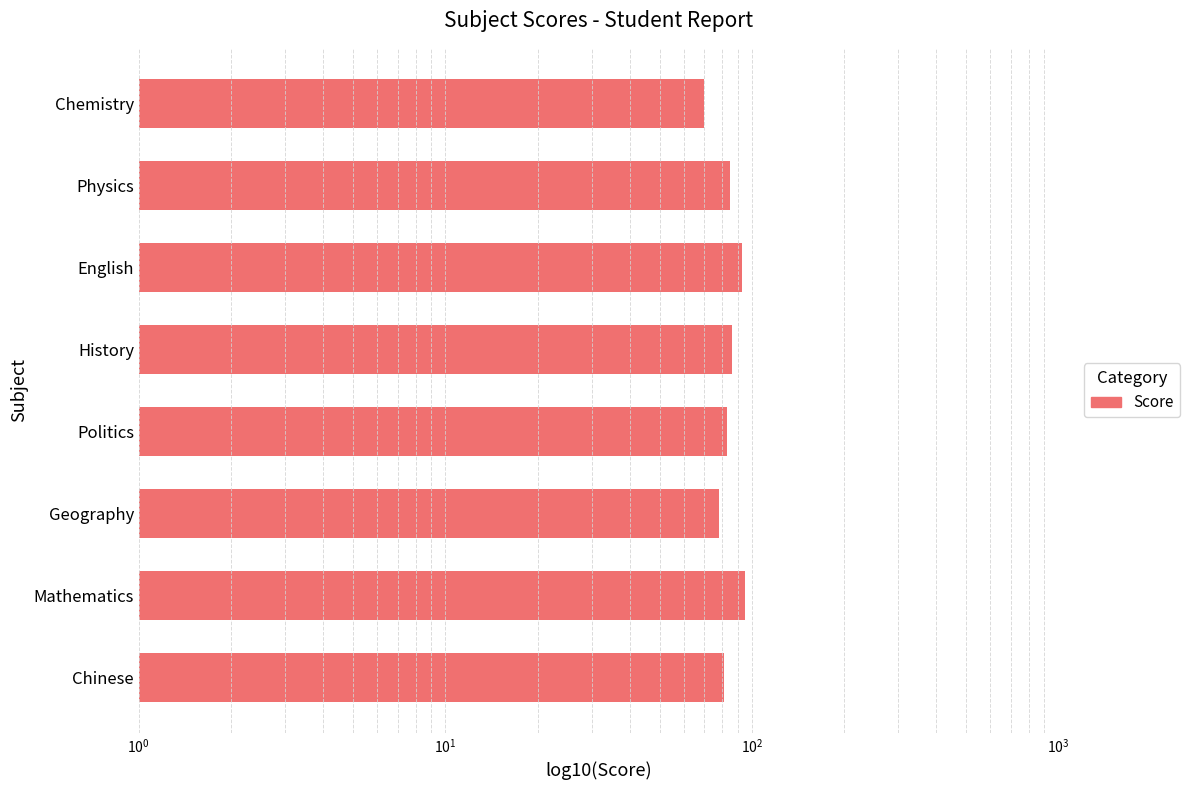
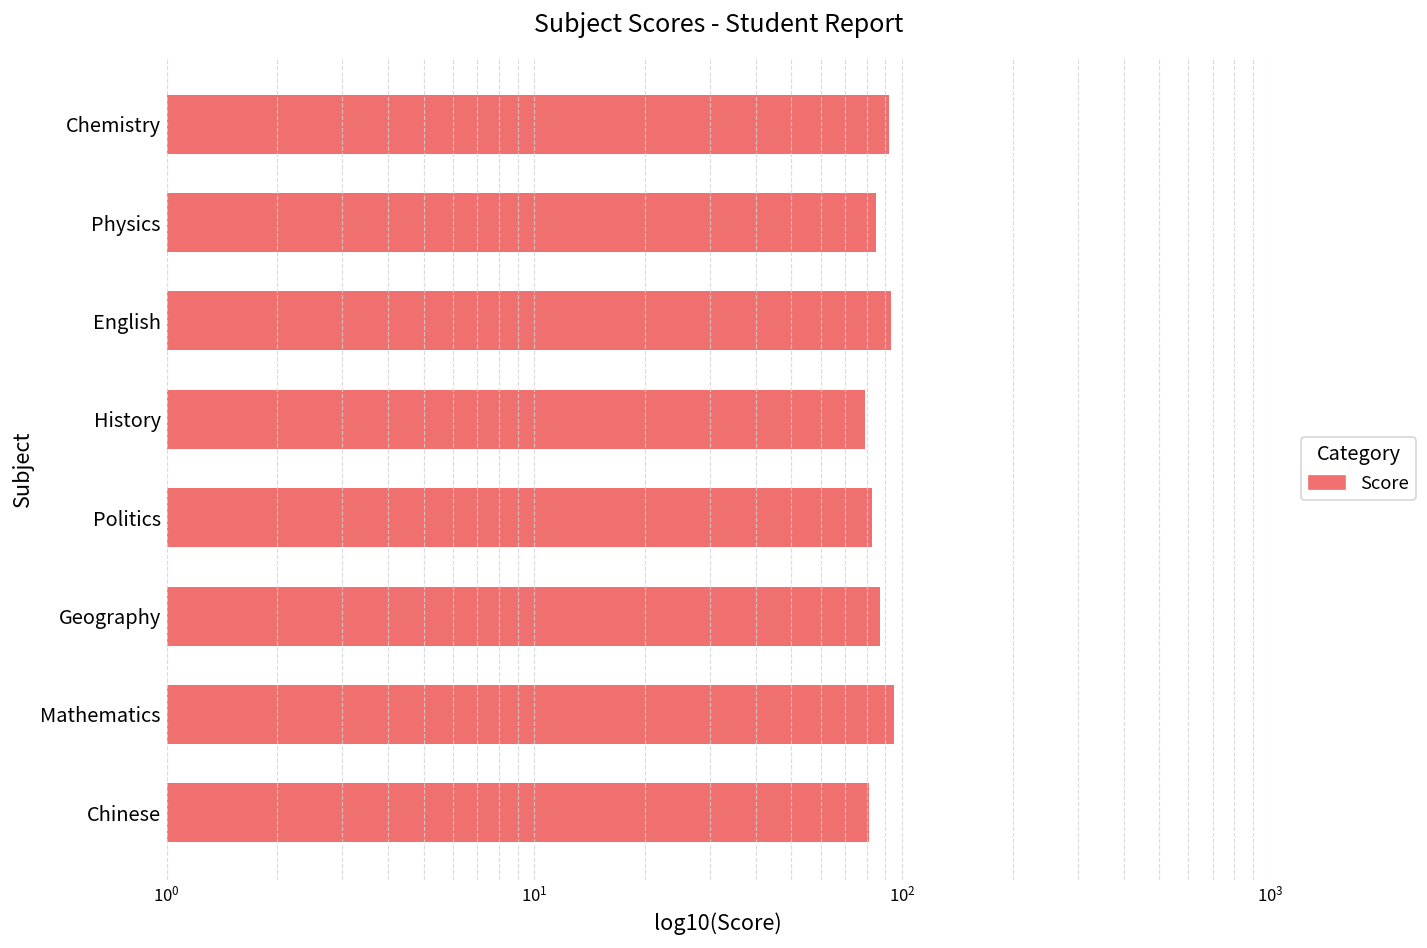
  {
-   "Chemistry": 70,
+   "Chemistry": 92,
    "Physics": 85,
    "English": 93,
-   "History": 86,
+   "History": 79,
    "Politics": 83,
-   "Geography": 78,
+   "Geography": 87,
    "Mathematics": 95,
    "Chinese": 81
  }
